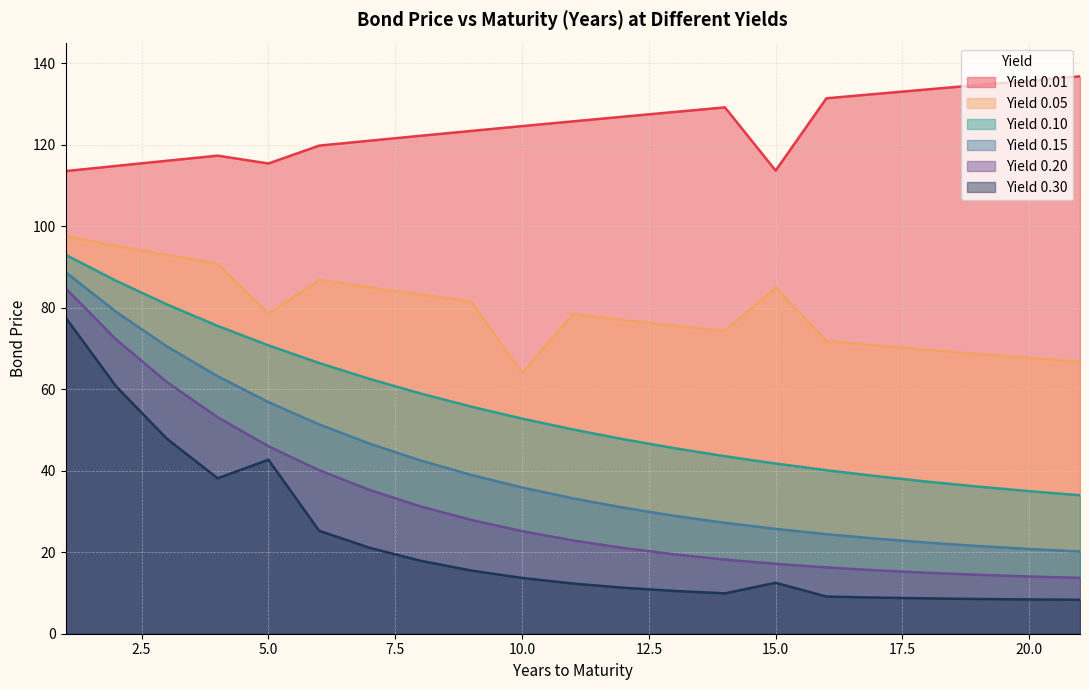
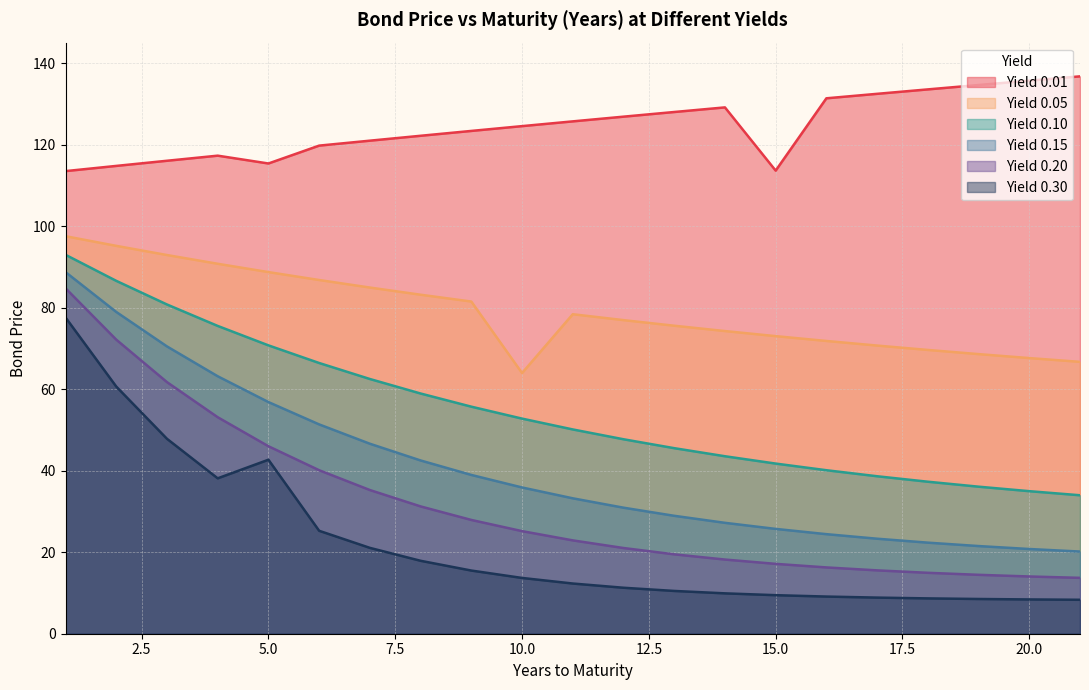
  {
    "Yield 0.01": {
      "5.0": 115,
      "10.0": 125,
      "15.0": 114
    },
    "Yield 0.05": {
-     "5.0": 79,
+     "5.0": 89,
      "10.0": 64,
-     "15.0": 85,
+     "15.0": 73,
      "20.0": 68
    },
    "Yield 0.30": {
      "5.0": 43,
      "10.0": 14,
-     "15.0": 12,
+     "15.0": 9,
      "20.0": 8
    }
  }
